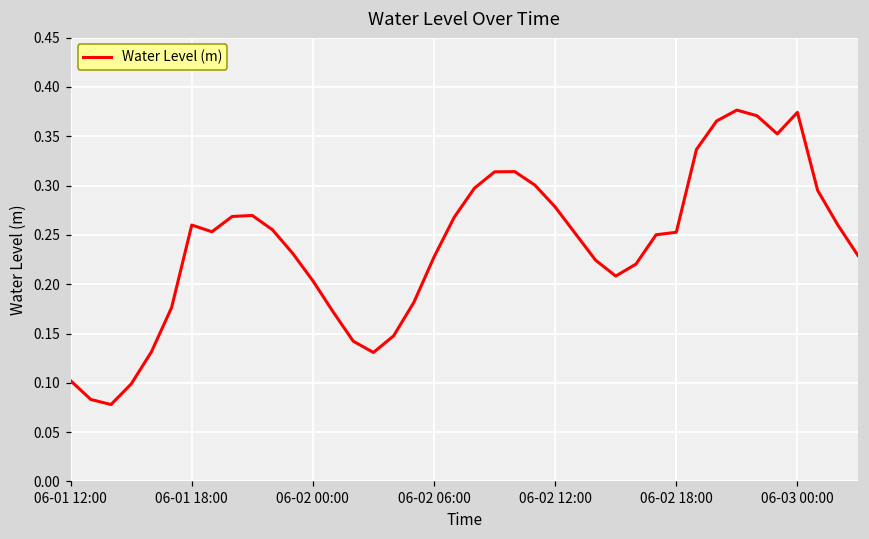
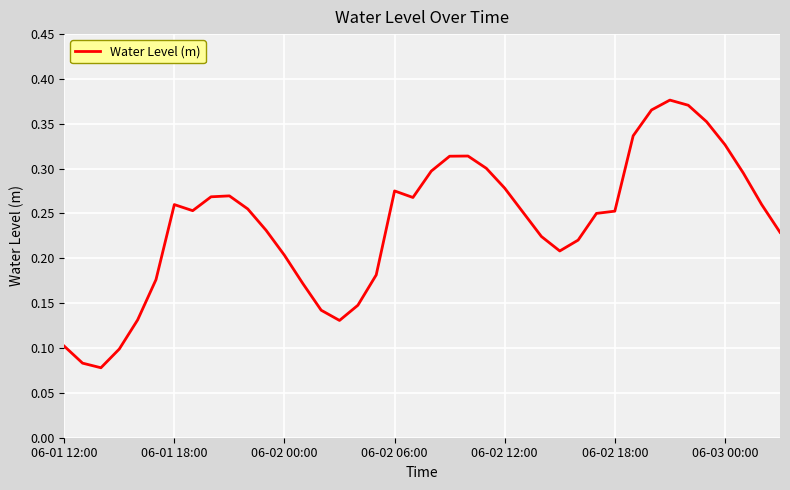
  {
    "06-01 12:00": 0.10,
    "06-01 18:00": 0.26,
    "06-02 00:00": 0.20,
-   "06-02 06:00": 0.23,
+   "06-02 06:00": 0.28,
    "06-02 12:00": 0.28,
    "06-02 18:00": 0.25,
-   "06-03 00:00": 0.37
+   "06-03 00:00": 0.33
  }
